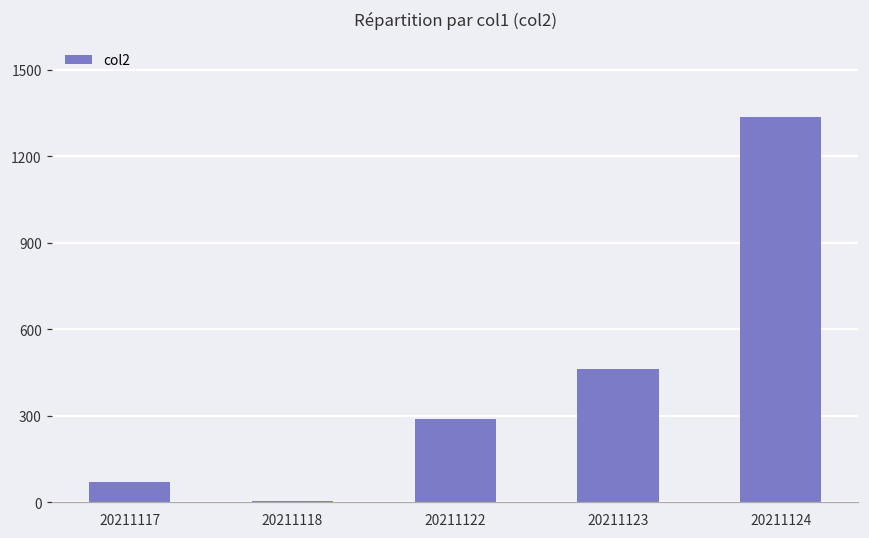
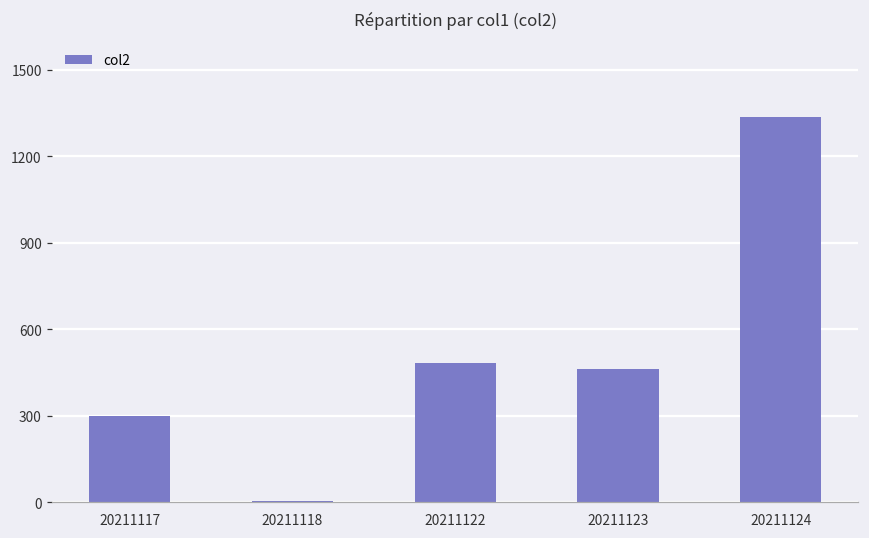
  {
-   "20211117": 70,
-   "20211122": 290,
+   "20211117": 300,
+   "20211122": 480,
    "20211123": 460,
    "20211124": 1340
  }
